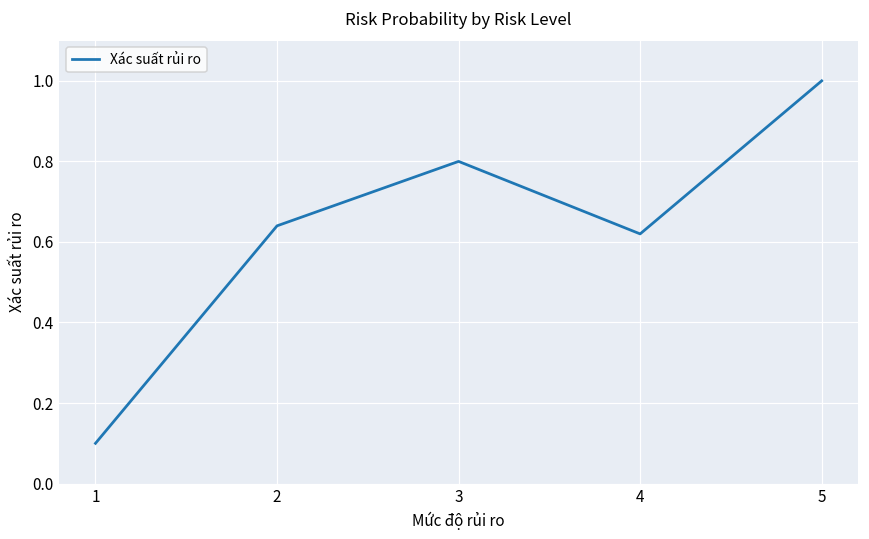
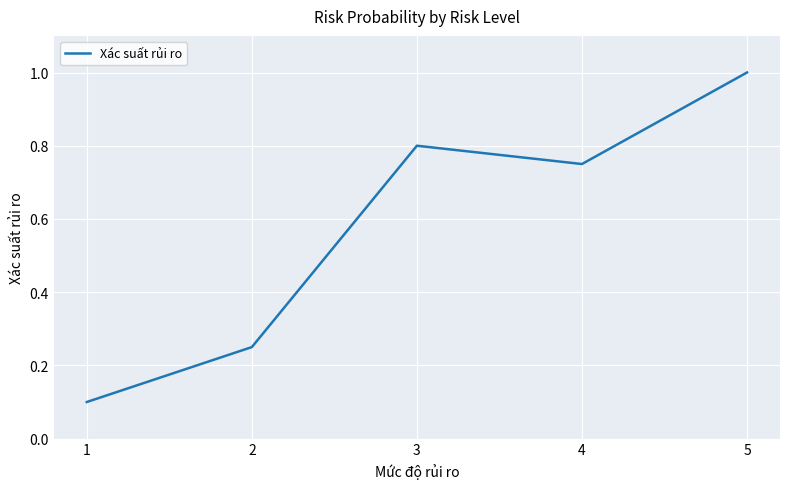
  {
    "1": 0.10,
-   "2": 0.64,
+   "2": 0.25,
    "3": 0.80,
-   "4": 0.62,
+   "4": 0.75,
    "5": 1.00
  }
